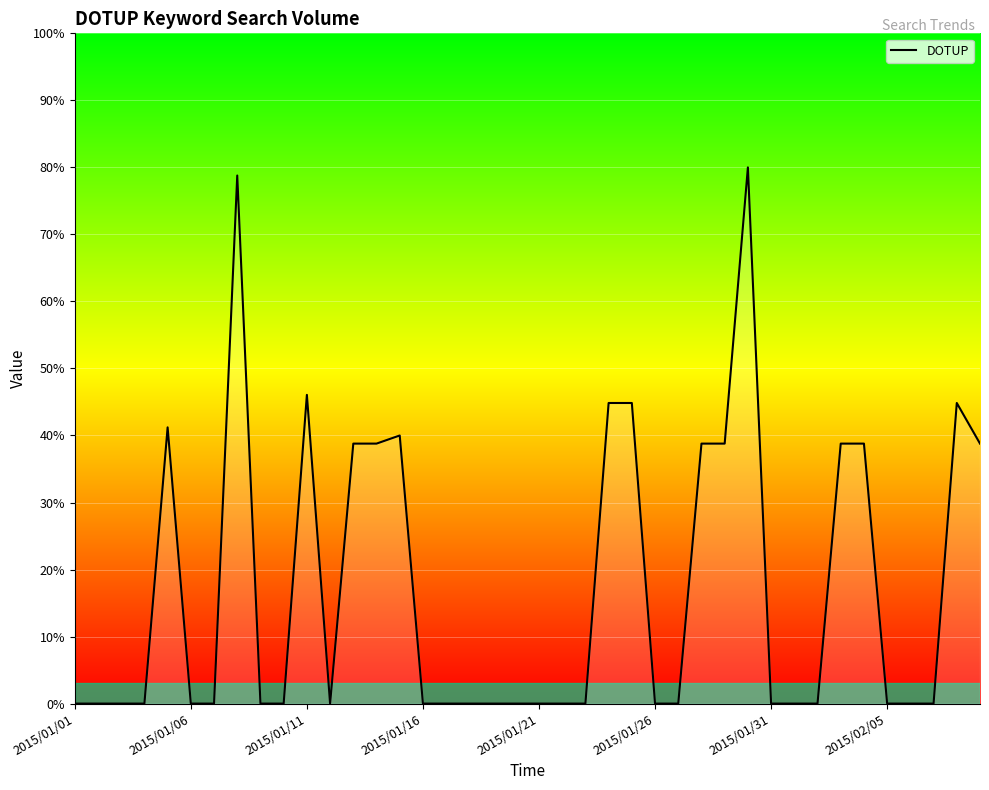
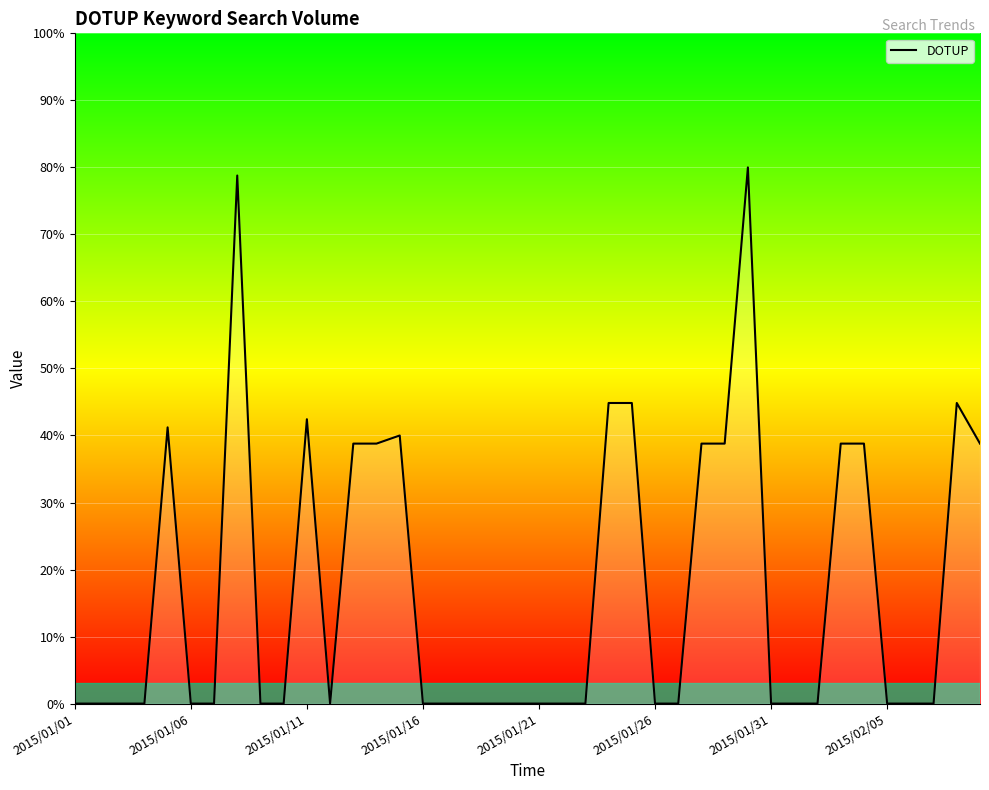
  {
-   "2015/01/11": "46%"
+   "2015/01/11": "42%"
  }
